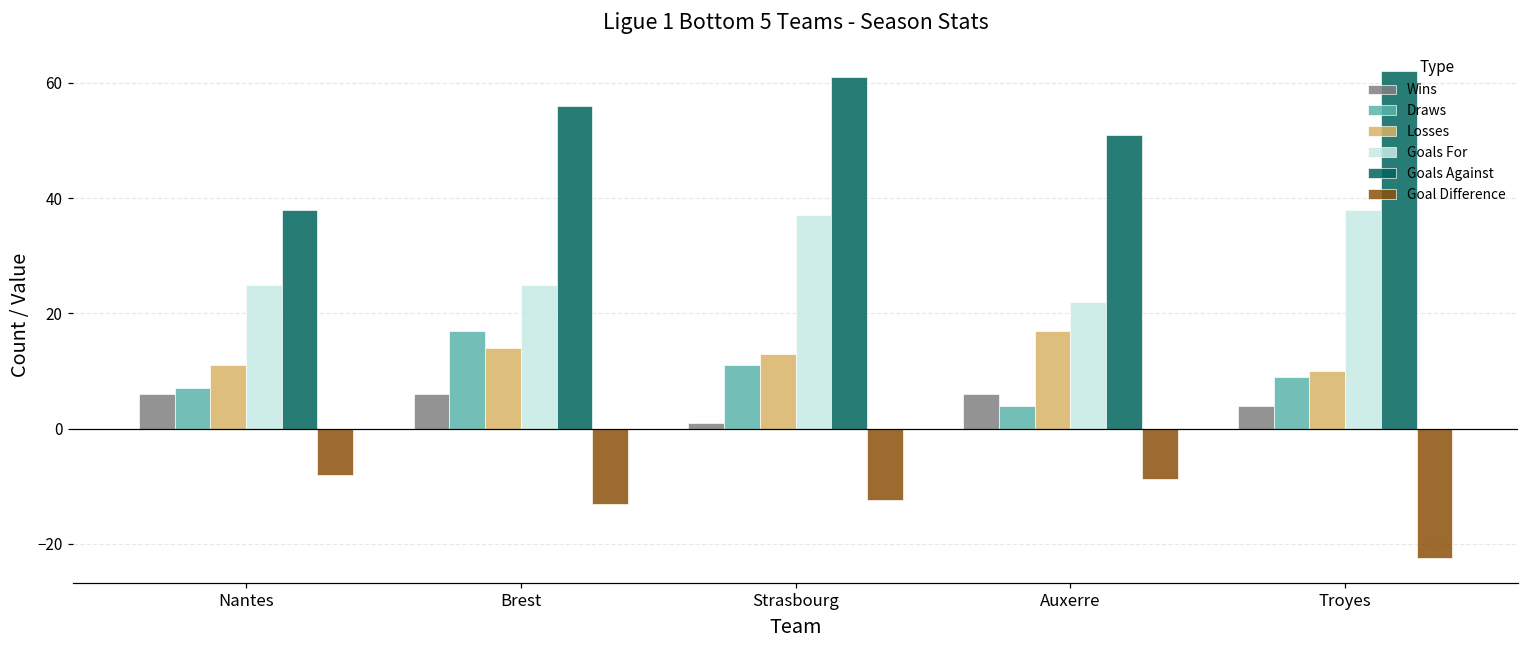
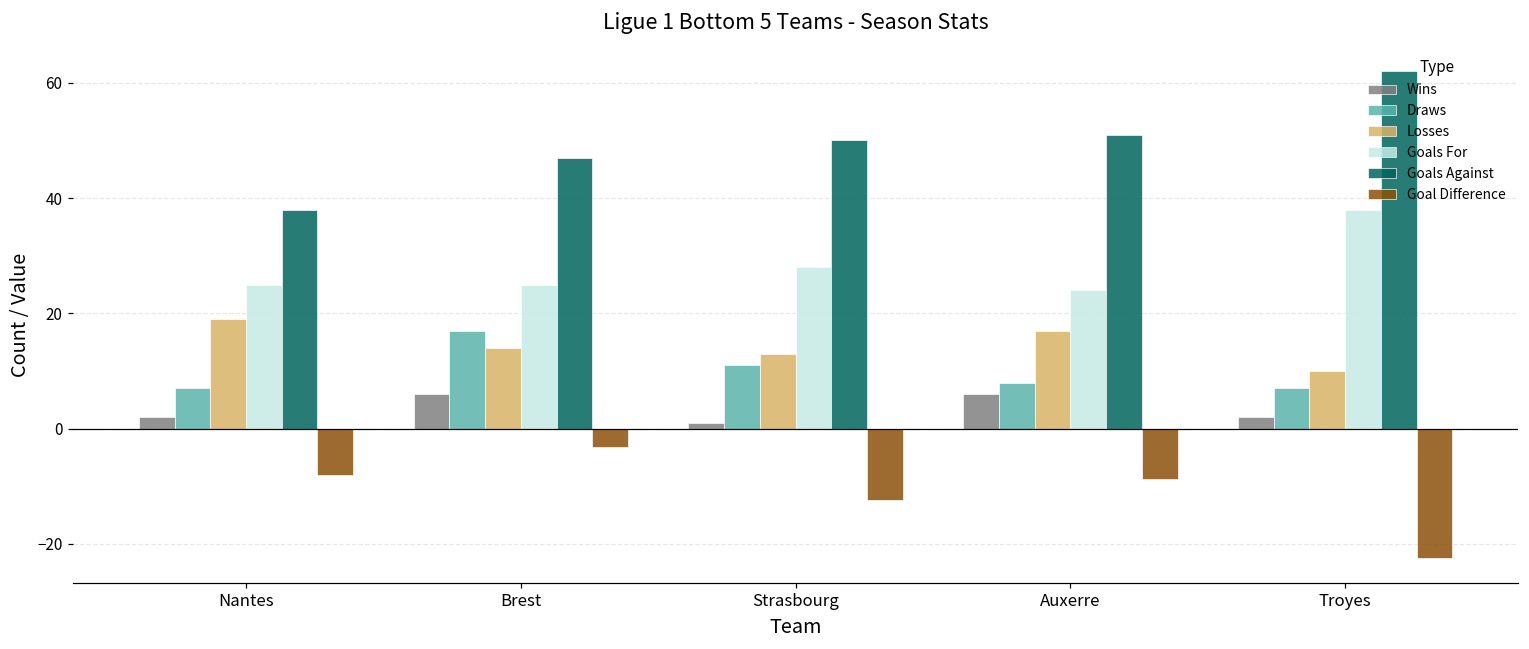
  {
    "Wins": {
-     "Nantes": 6,
+     "Nantes": 2,
      "Brest": 6,
      "Strasbourg": 1,
      "Auxerre": 6,
-     "Troyes": 4
+     "Troyes": 2
    },
    "Draws": {
      "Nantes": 7,
      "Brest": 17,
      "Strasbourg": 11,
-     "Auxerre": 4,
-     "Troyes": 9
+     "Auxerre": 8,
+     "Troyes": 7
    },
    "Losses": {
-     "Nantes": 11,
+     "Nantes": 19,
      "Brest": 14,
      "Strasbourg": 13,
      "Auxerre": 17,
      "Troyes": 10
    },
    "Goals For": {
      "Nantes": 25,
      "Brest": 25,
-     "Strasbourg": 37,
-     "Auxerre": 22,
+     "Strasbourg": 28,
+     "Auxerre": 24,
      "Troyes": 38
    },
    "Goals Against": {
      "Nantes": 38,
-     "Brest": 56,
-     "Strasbourg": 61,
+     "Brest": 47,
+     "Strasbourg": 50,
      "Auxerre": 51,
      "Troyes": 62
    },
    "Goal Difference": {
      "Nantes": -8,
-     "Brest": -13,
+     "Brest": -3,
      "Strasbourg": -12,
      "Auxerre": -9,
      "Troyes": -23
    }
  }
